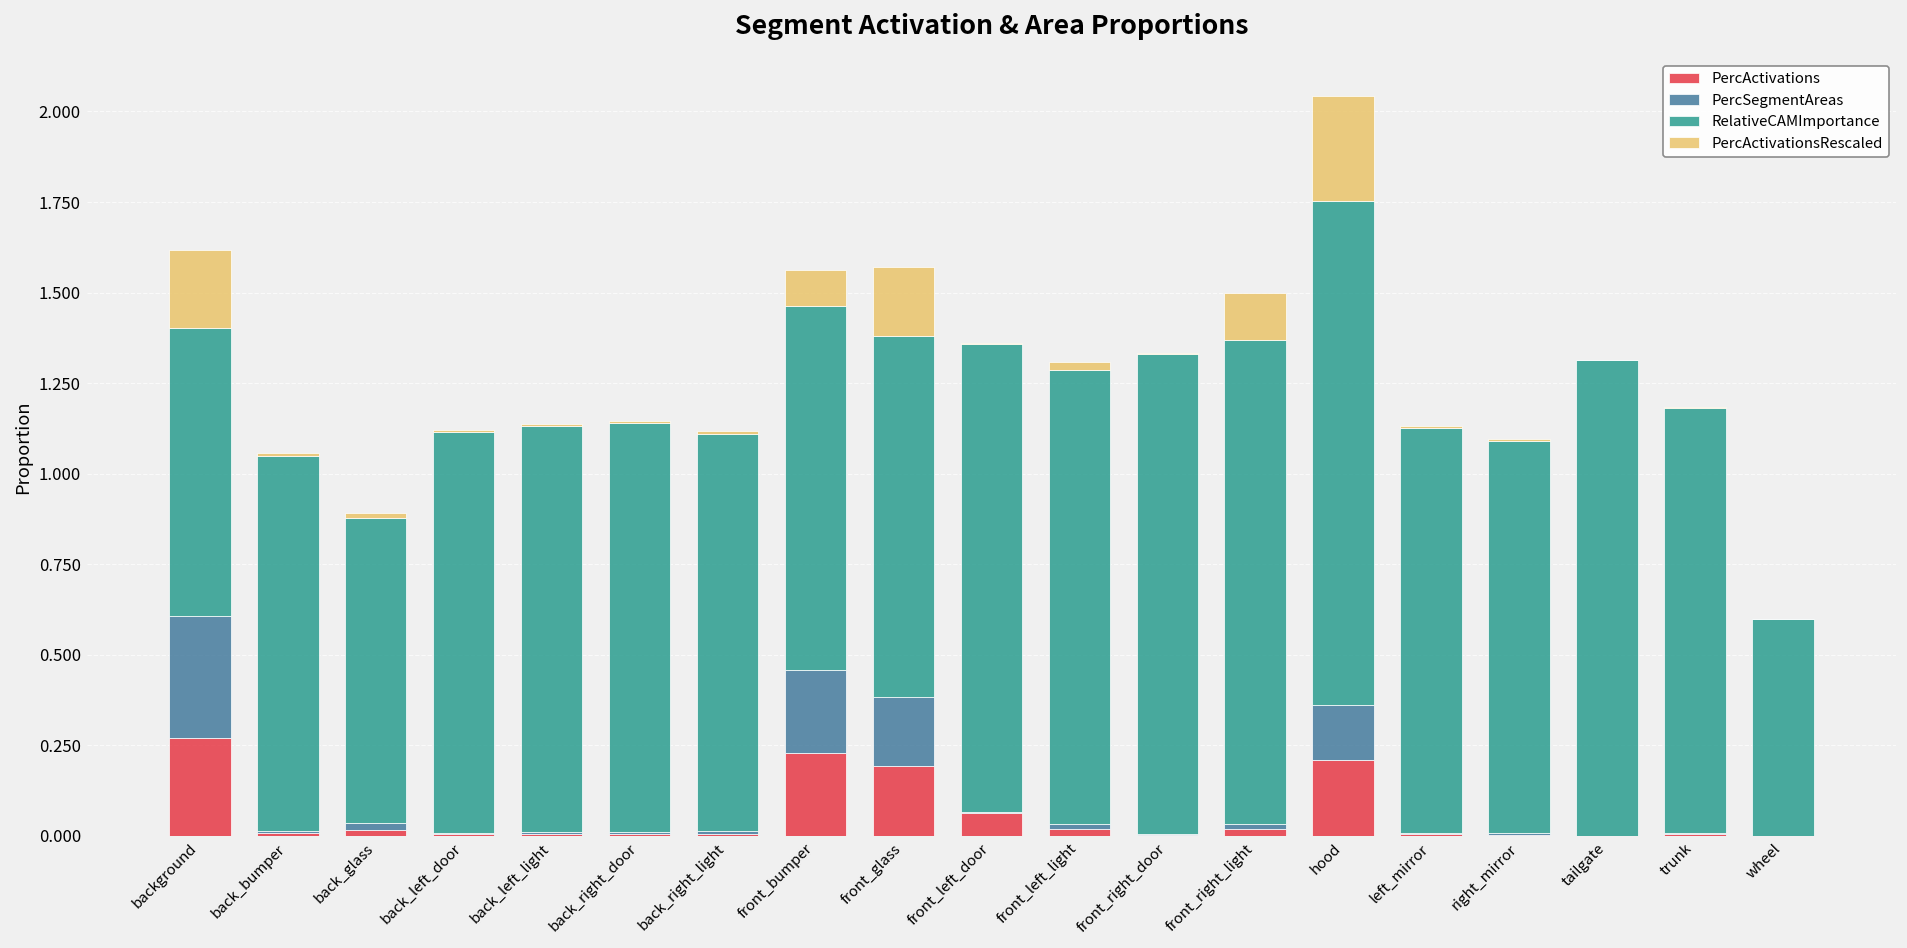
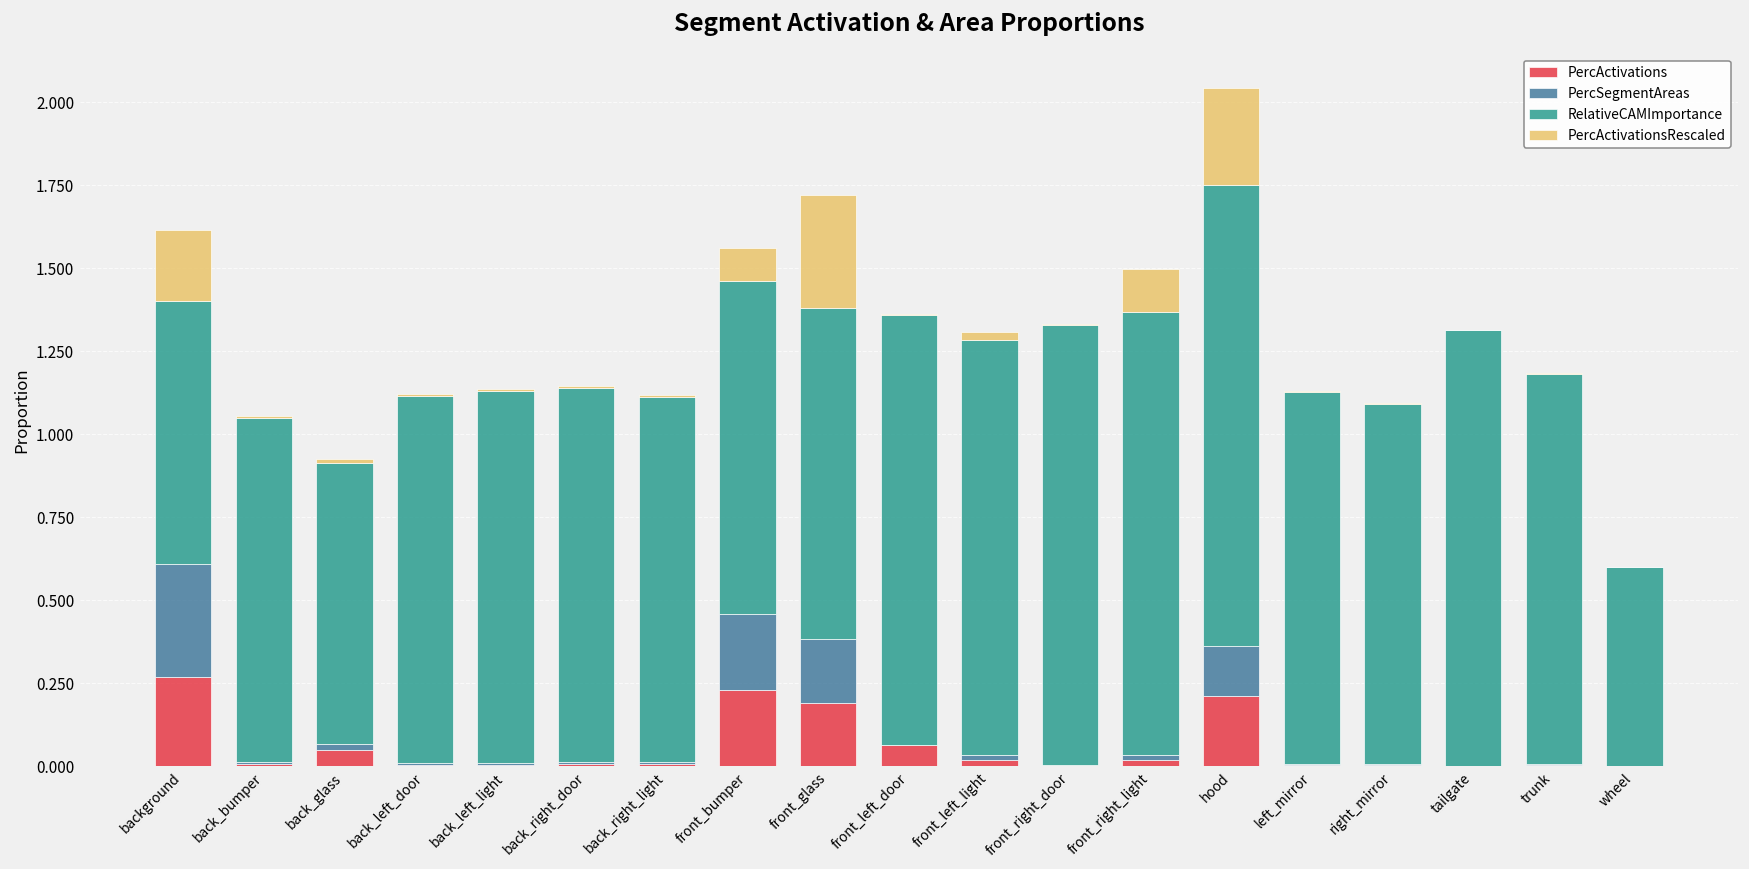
  {
    "PercActivations": {
      "background": 0.27,
-     "back_glass": 0.02,
+     "back_glass": 0.05,
      "front_bumper": 0.23,
      "front_glass": 0.19,
      "front_left_door": 0.06,
      "front_left_light": 0.02,
      "front_right_light": 0.02,
      "hood": 0.21
    },
    "PercActivationsRescaled": {
      "background": 0.21,
      "back_glass": 0.01,
      "front_bumper": 0.10,
-     "front_glass": 0.19,
+     "front_glass": 0.34,
      "front_left_light": 0.02,
      "front_right_light": 0.13,
      "hood": 0.29
    }
  }
